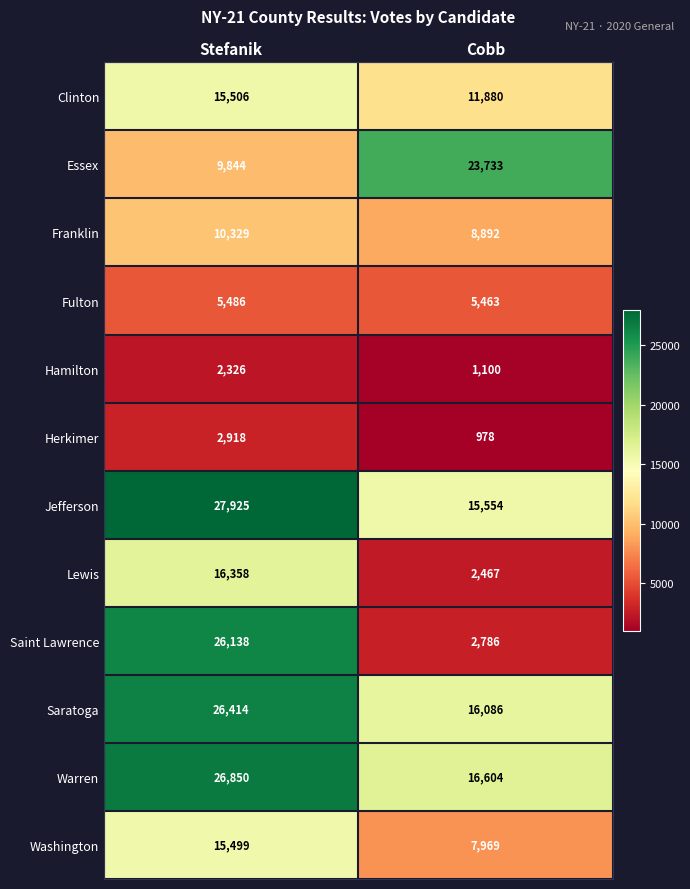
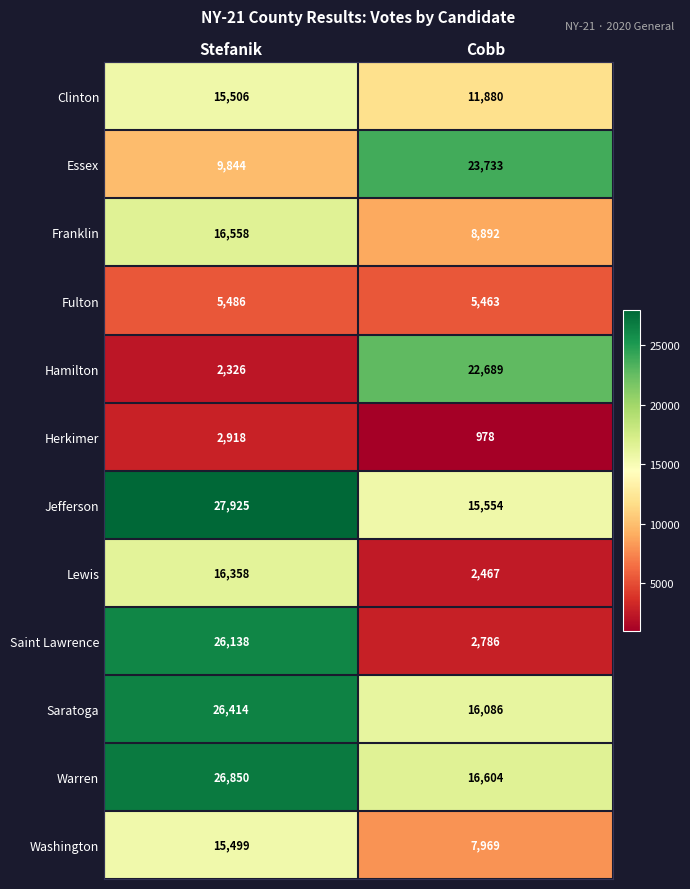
  {
    "Clinton": {
      "Stefanik": "15,506",
      "Cobb": "11,880"
    },
    "Essex": {
      "Stefanik": "9,844",
      "Cobb": "23,733"
    },
    "Franklin": {
-     "Stefanik": "10,329",
+     "Stefanik": "16,558",
      "Cobb": "8,892"
    },
    "Fulton": {
      "Stefanik": "5,486",
      "Cobb": "5,463"
    },
    "Hamilton": {
      "Stefanik": "2,326",
-     "Cobb": "1,100"
+     "Cobb": "22,689"
    },
    "Herkimer": {
      "Stefanik": "2,918",
      "Cobb": "978"
    },
    "Jefferson": {
      "Stefanik": "27,925",
      "Cobb": "15,554"
    },
    "Lewis": {
      "Stefanik": "16,358",
      "Cobb": "2,467"
    },
    "Saint Lawrence": {
      "Stefanik": "26,138",
      "Cobb": "2,786"
    },
    "Saratoga": {
      "Stefanik": "26,414",
      "Cobb": "16,086"
    },
    "Warren": {
      "Stefanik": "26,850",
      "Cobb": "16,604"
    },
    "Washington": {
      "Stefanik": "15,499",
      "Cobb": "7,969"
    }
  }
